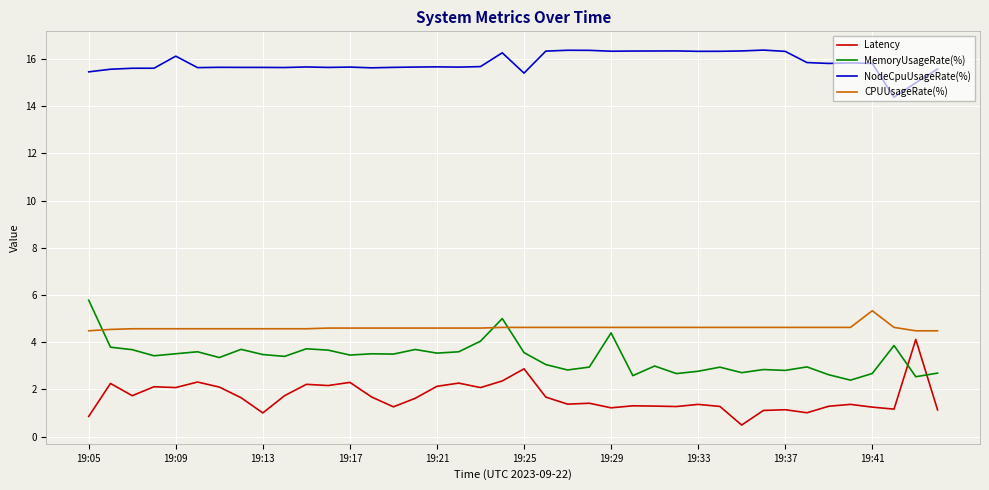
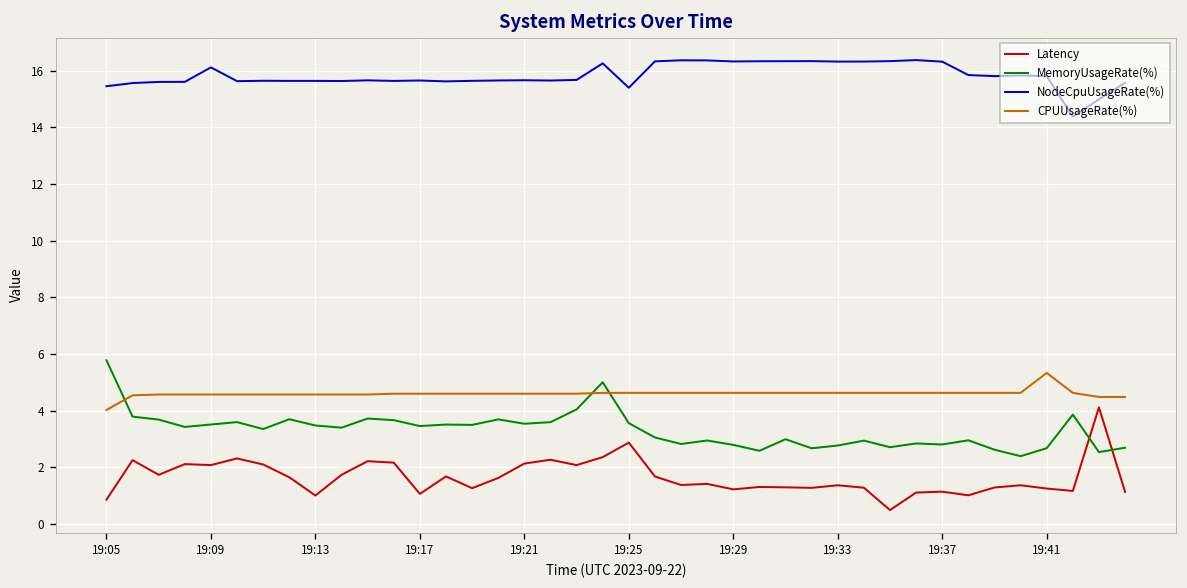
  {
    "Latency": {
      "19:05": 0.9,
      "19:09": 2.1,
      "19:13": 1.0,
-     "19:17": 2.3,
+     "19:17": 1.1,
      "19:21": 2.1,
      "19:25": 2.9,
      "19:29": 1.2,
      "19:33": 1.4,
      "19:37": 1.1,
      "19:41": 1.3
    },
    "MemoryUsageRate(%)": {
      "19:05": 5.8,
      "19:09": 3.5,
      "19:13": 3.5,
      "19:17": 3.5,
      "19:21": 3.5,
      "19:25": 3.6,
-     "19:29": 4.4,
+     "19:29": 2.8,
      "19:33": 2.8,
      "19:37": 2.8,
      "19:41": 2.7
    },
    "NodeCpuUsageRate(%)": {
      "19:05": 15.5,
      "19:09": 16.1,
      "19:13": 15.6,
      "19:17": 15.7,
      "19:21": 15.7,
      "19:25": 15.4,
      "19:29": 16.3,
      "19:33": 16.3,
      "19:37": 16.3
    },
    "CPUUsageRate(%)": {
-     "19:05": 4.5,
+     "19:05": 4.0,
      "19:09": 4.6,
      "19:13": 4.6,
      "19:17": 4.6,
      "19:21": 4.6,
      "19:25": 4.6,
      "19:29": 4.6,
      "19:33": 4.6,
      "19:37": 4.6,
      "19:41": 5.3
    }
  }
